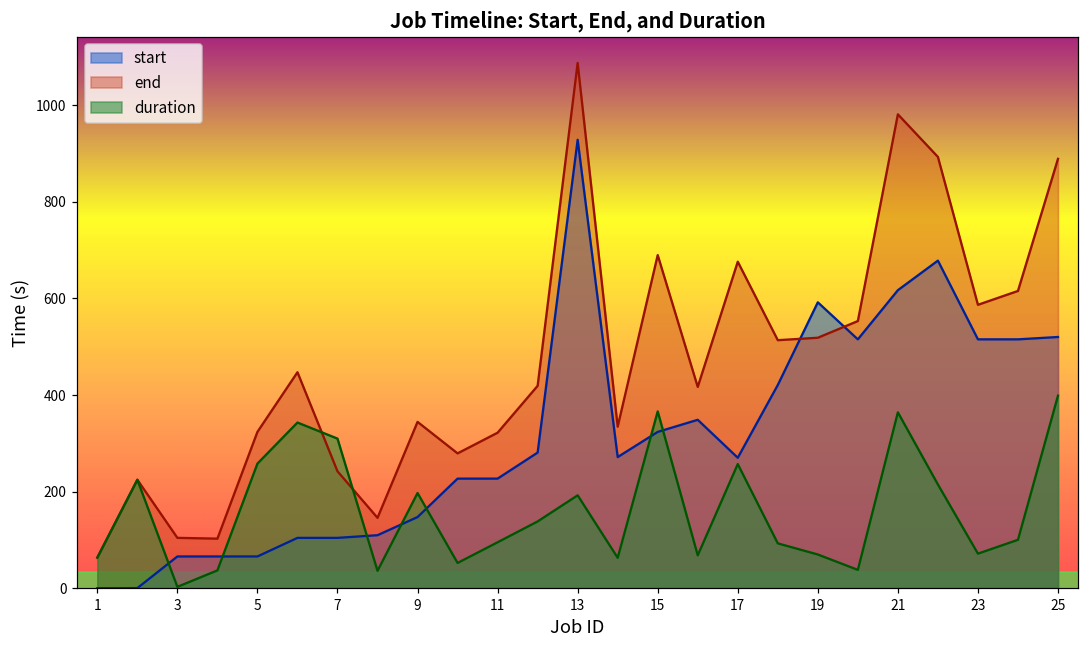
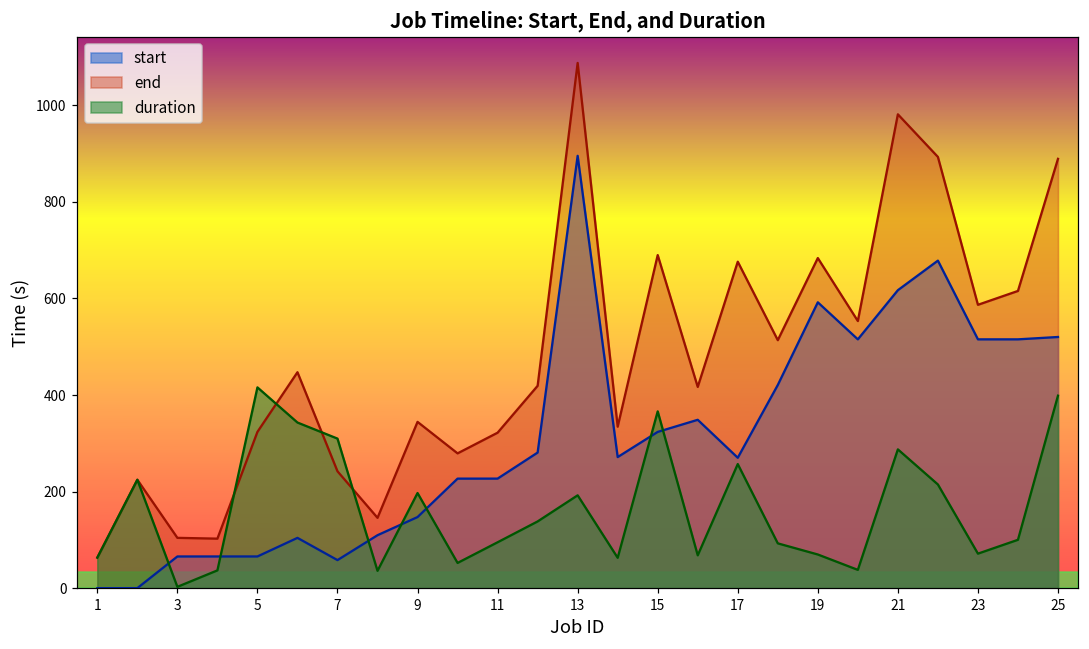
  {
    "start": {
      "3": 70,
      "5": 70,
-     "7": 100,
+     "7": 60,
      "9": 150,
      "11": 230,
-     "13": 930,
+     "13": 900,
      "15": 320,
      "17": 270,
      "19": 590,
      "21": 620,
      "23": 520,
      "25": 520
    },
    "end": {
      "3": 100,
      "5": 320,
      "7": 240,
      "9": 340,
      "11": 320,
      "13": 1090,
      "15": 690,
      "17": 680,
-     "19": 520,
+     "19": 680,
      "21": 980,
      "23": 590,
      "25": 890
    },
    "duration": {
-     "5": 260,
+     "5": 420,
      "7": 310,
      "9": 200,
      "11": 100,
      "13": 190,
      "15": 370,
      "17": 260,
      "19": 70,
-     "21": 360,
+     "21": 290,
      "23": 70,
      "25": 400
    }
  }
